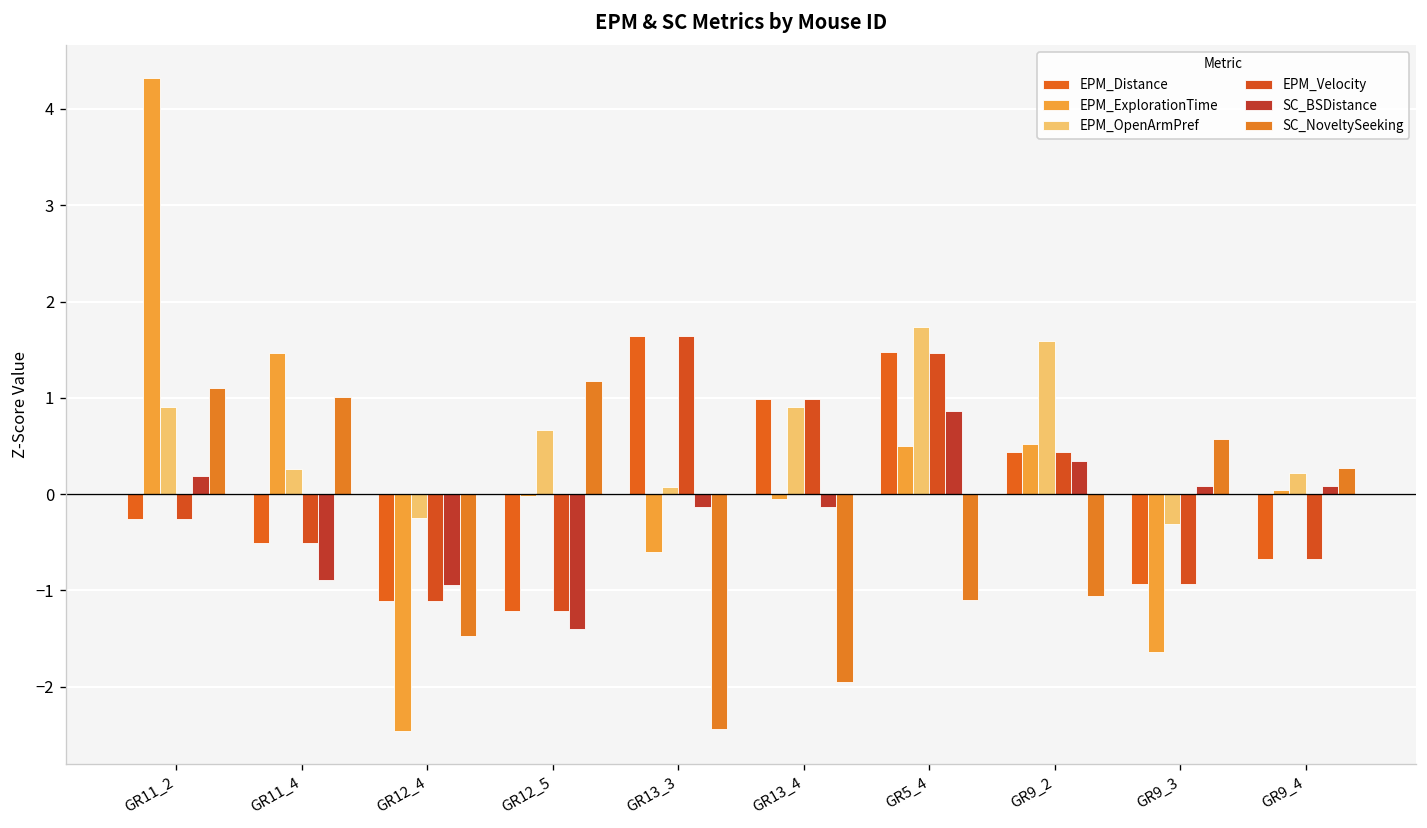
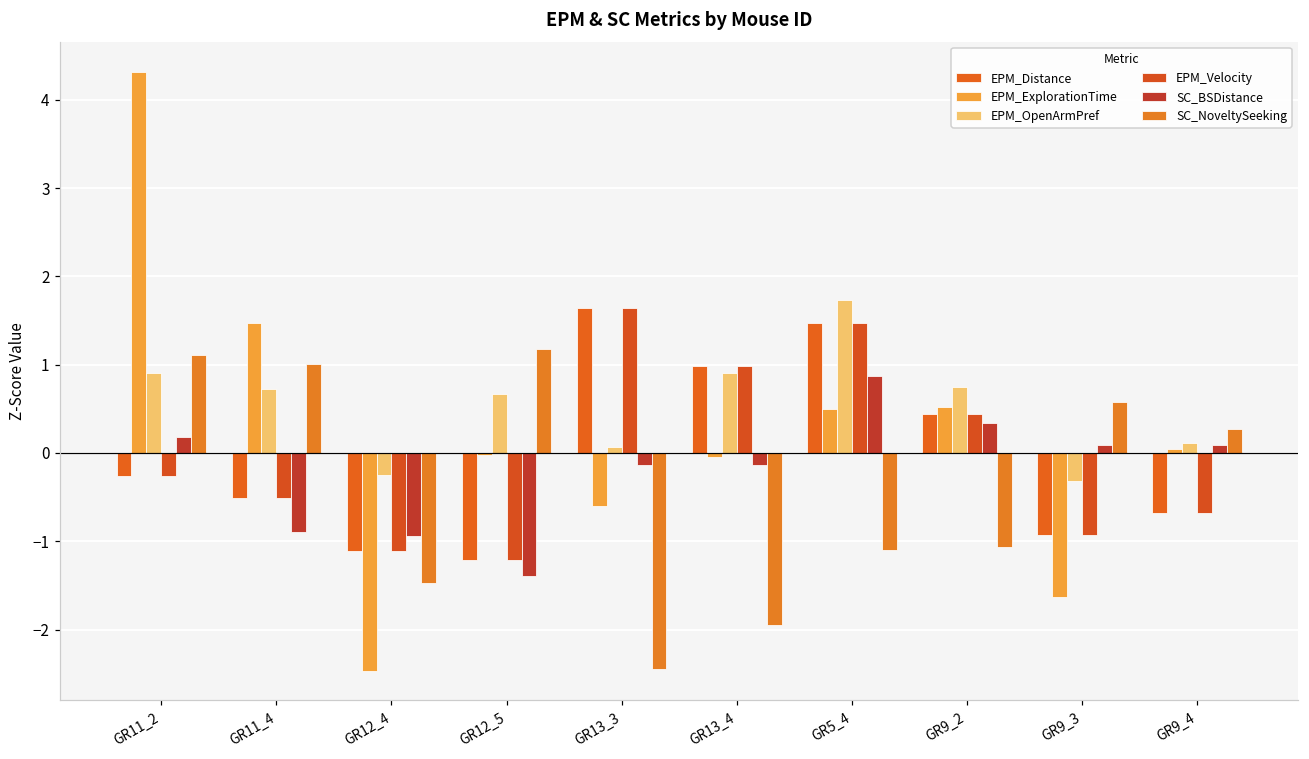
  {
    "EPM_OpenArmPref": {
      "GR11_2": 0.9,
-     "GR11_4": 0.3,
+     "GR11_4": 0.7,
      "GR12_4": -0.2,
      "GR12_5": 0.7,
      "GR13_3": 0.1,
      "GR13_4": 0.9,
      "GR5_4": 1.7,
-     "GR9_2": 1.6,
+     "GR9_2": 0.7,
      "GR9_3": -0.3,
-     "GR9_4": 0.2
+     "GR9_4": 0.1
    }
  }
